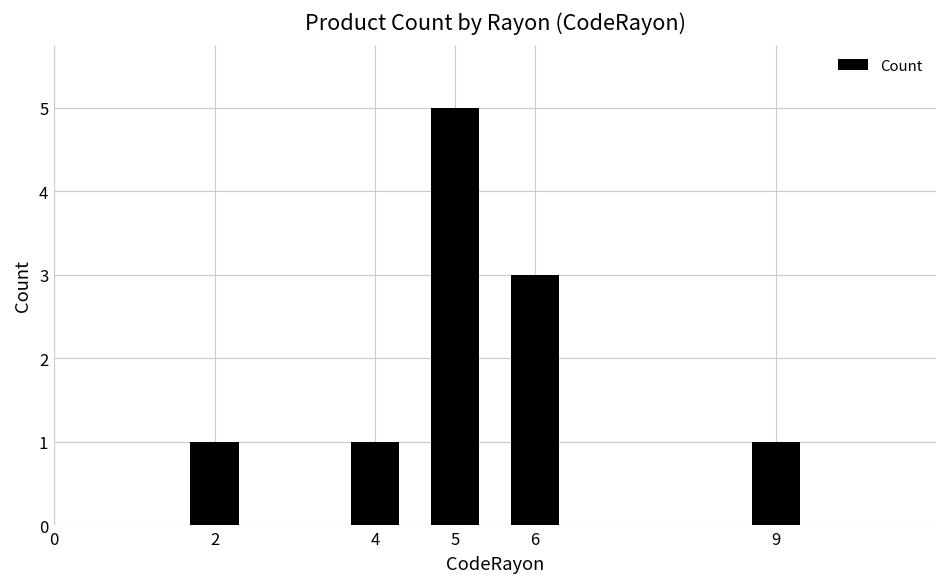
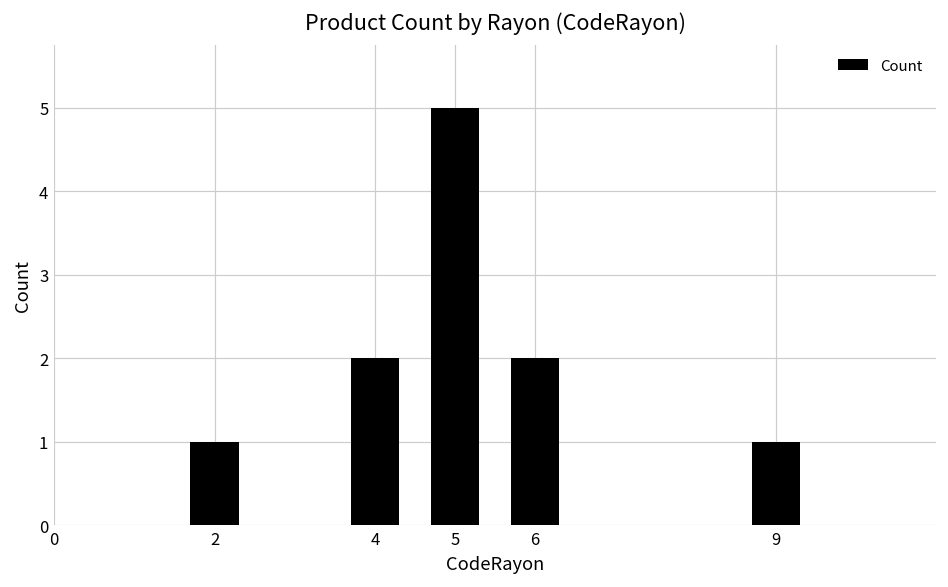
  {
    "2": 1,
-   "4": 1,
+   "4": 2,
    "5": 5,
-   "6": 3,
+   "6": 2,
    "9": 1
  }
